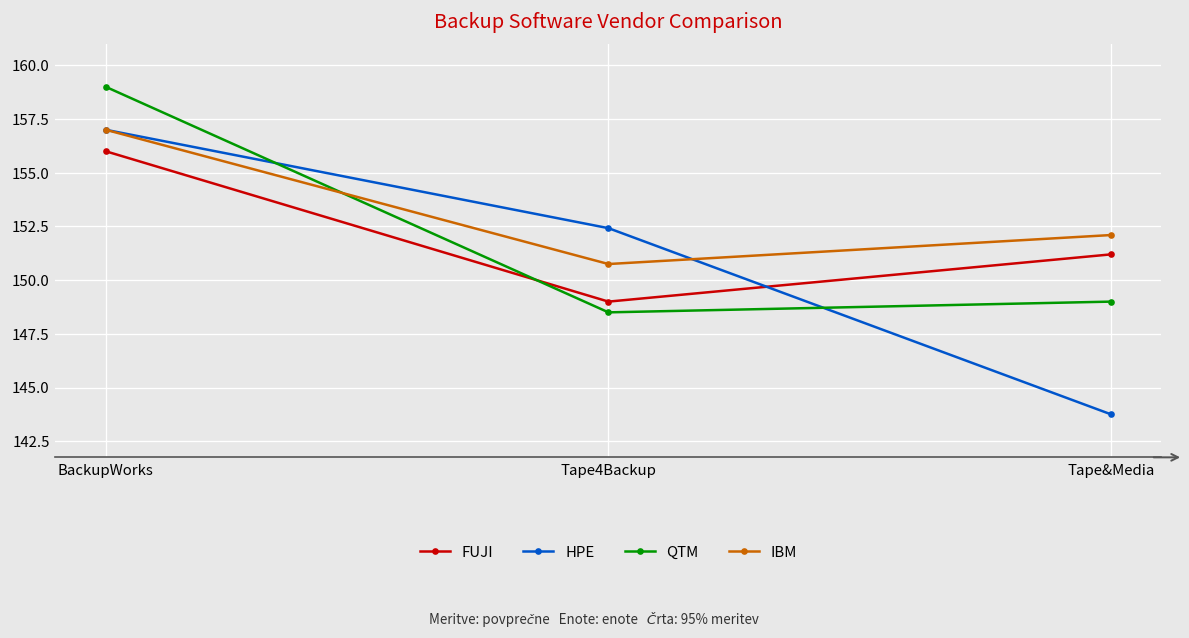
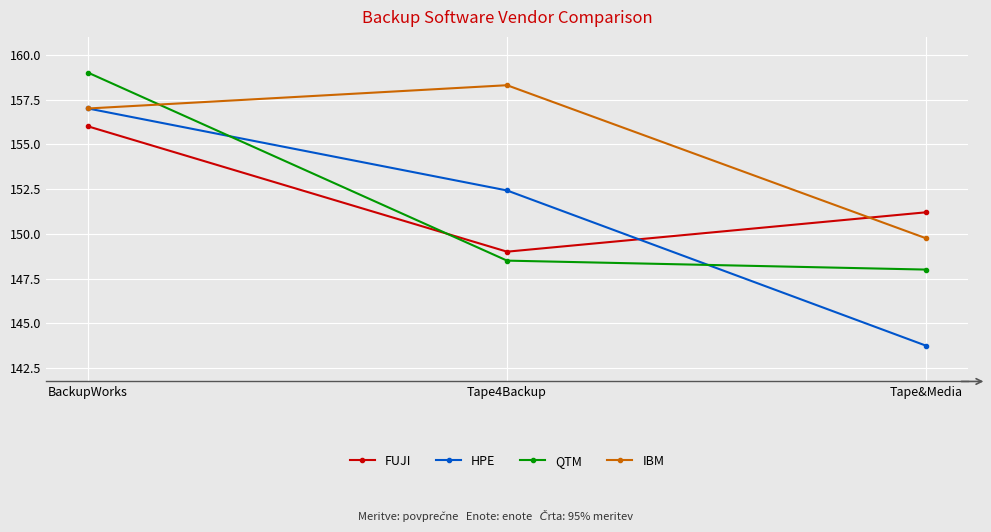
  {
    "FUJI": {
      "BackupWorks": 156.0,
      "Tape4Backup": 149.0,
      "Tape&Media": 151.2
    },
    "HPE": {
      "Tape4Backup": 152.4,
      "Tape&Media": 143.8
    },
    "QTM": {
      "BackupWorks": 159,
      "Tape4Backup": 148.5,
-     "Tape&Media": 149
+     "Tape&Media": 148
    },
    "IBM": {
-     "Tape4Backup": 150.8,
-     "Tape&Media": 152.1
+     "Tape4Backup": 158.3,
+     "Tape&Media": 149.8
    }
  }
